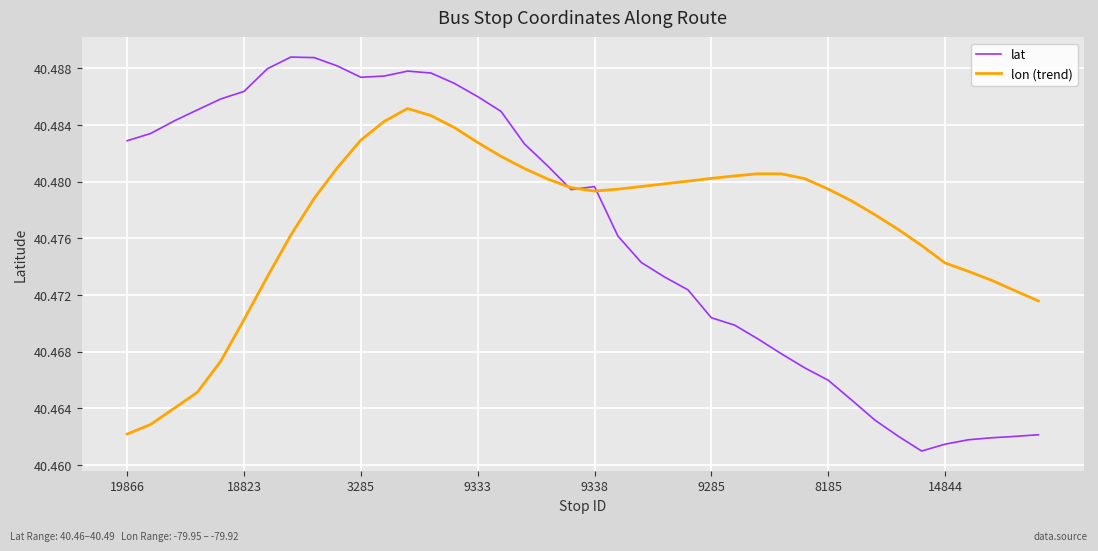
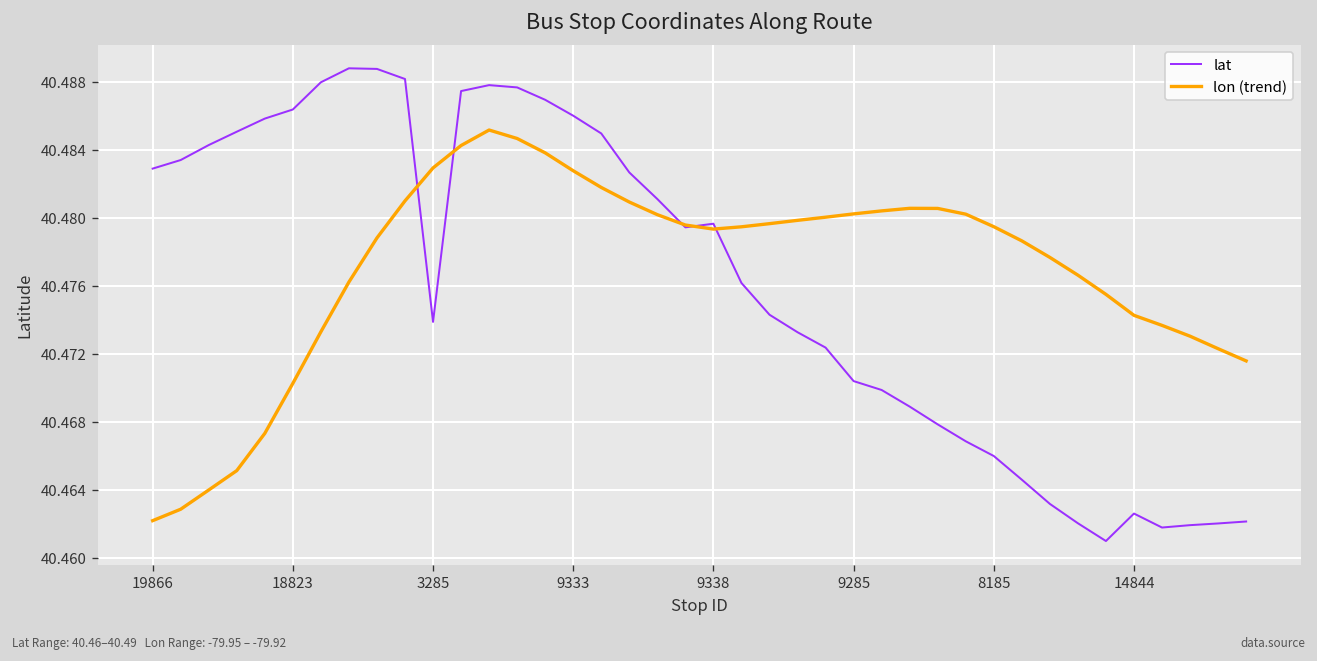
  {
    "lat": {
      "19866": 40.4829,
      "18823": 40.4864,
-     "3285": 40.4874,
+     "3285": 40.4739,
      "9333": 40.4860,
      "9338": 40.4797,
      "9285": 40.4704,
      "8185": 40.4660,
-     "14844": 40.4615
+     "14844": 40.4626
    },
    "lon (trend)": {
      "19866": 40.4622,
      "18823": 40.4703,
      "3285": 40.4829,
      "9333": 40.4828,
      "9338": 40.4793,
      "9285": 40.4802,
      "8185": 40.4795,
      "14844": 40.4743
    }
  }
